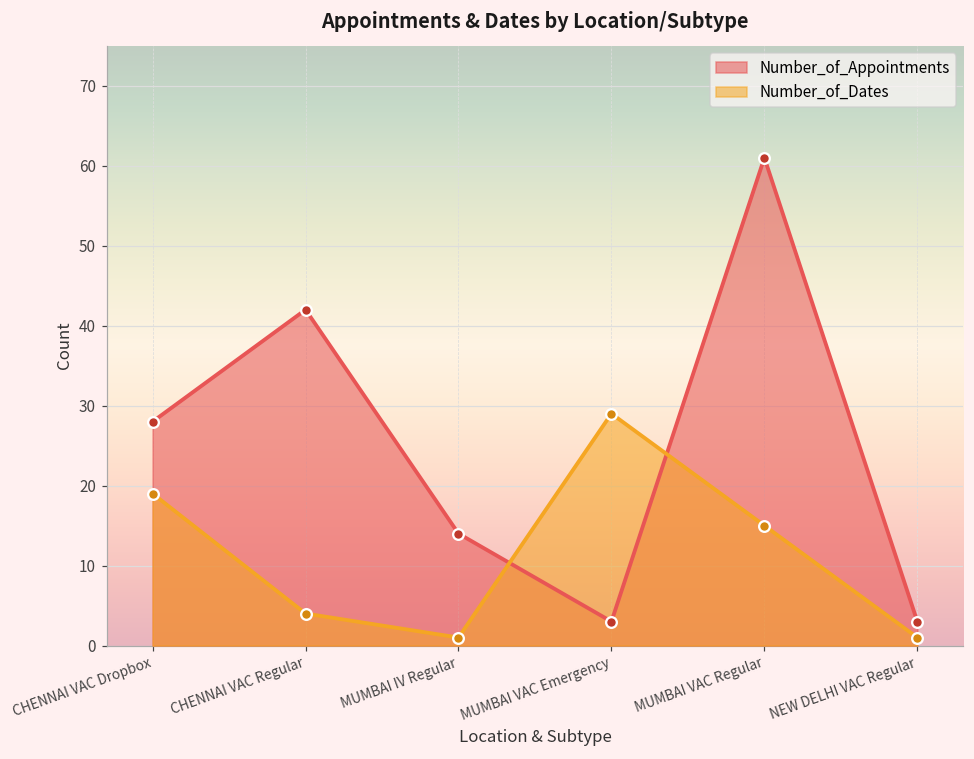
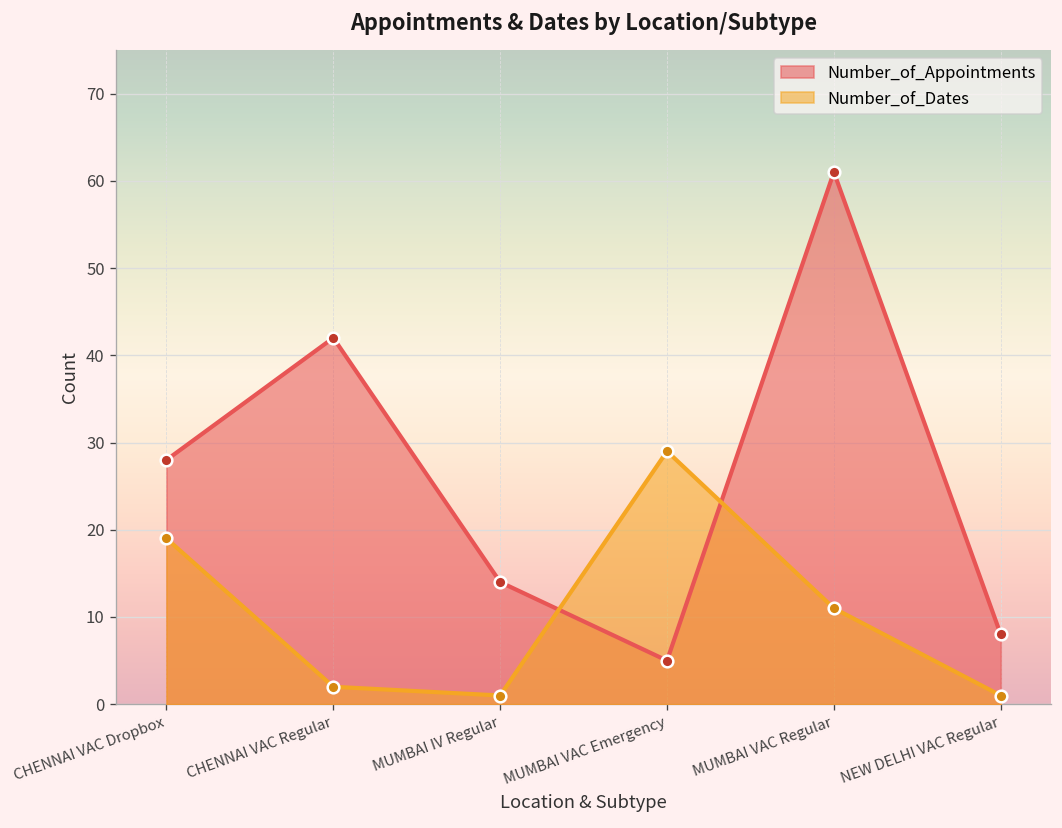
  {
    "Number_of_Appointments": {
      "CHENNAI VAC Dropbox": 28,
      "CHENNAI VAC Regular": 42,
      "MUMBAI IV Regular": 14,
-     "MUMBAI VAC Emergency": 3,
+     "MUMBAI VAC Emergency": 5,
      "MUMBAI VAC Regular": 61,
-     "NEW DELHI VAC Regular": 3
+     "NEW DELHI VAC Regular": 8
    },
    "Number_of_Dates": {
      "CHENNAI VAC Dropbox": 19,
-     "CHENNAI VAC Regular": 4,
+     "CHENNAI VAC Regular": 2,
      "MUMBAI IV Regular": 1,
      "MUMBAI VAC Emergency": 29,
-     "MUMBAI VAC Regular": 15,
+     "MUMBAI VAC Regular": 11,
      "NEW DELHI VAC Regular": 1
    }
  }
